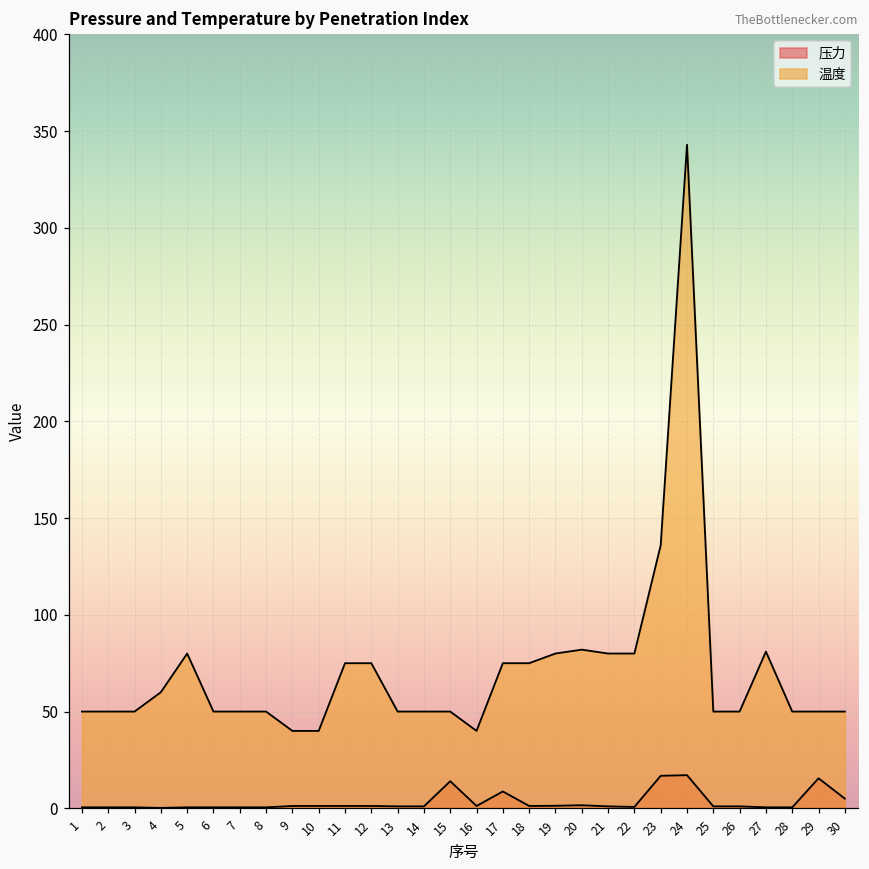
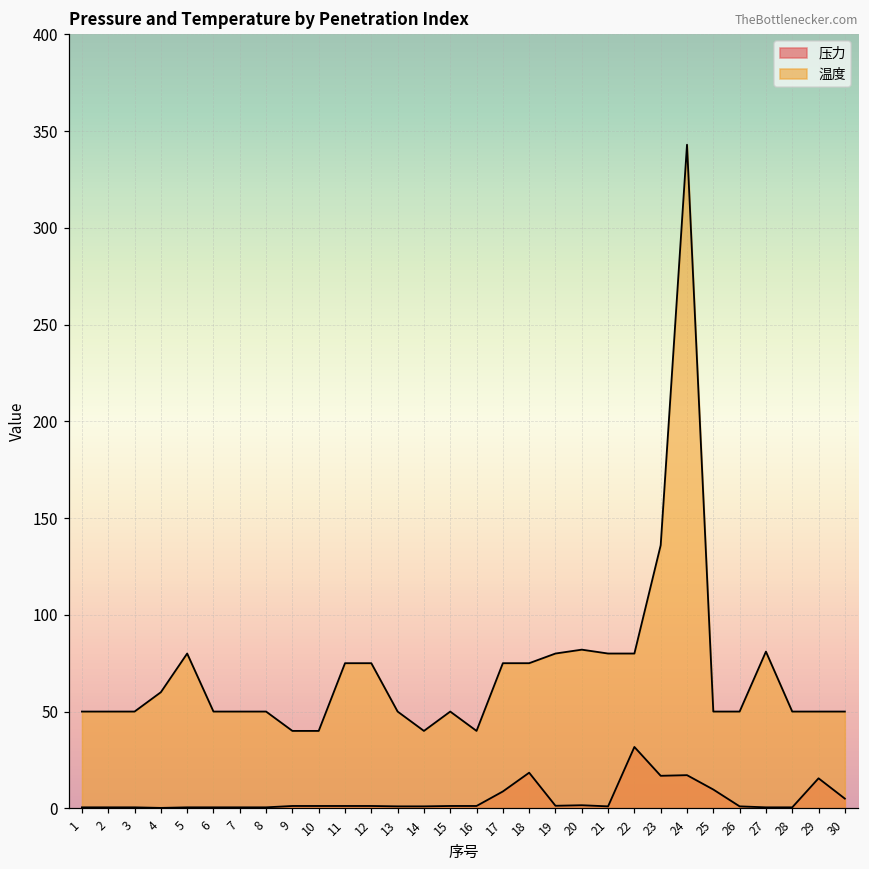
  {
    "压力": {
      "1": 0,
      "2": 0,
      "3": 0,
      "4": 0,
      "5": 0,
      "6": 0,
      "7": 0,
      "8": 0,
      "9": 1,
      "10": 1,
      "11": 1,
      "12": 1,
      "13": 1,
      "14": 1,
-     "15": 14,
+     "15": 1,
      "16": 1,
      "17": 9,
-     "18": 1,
+     "18": 18,
      "19": 1,
      "20": 2,
      "21": 1,
-     "22": 1,
+     "22": 32,
      "23": 17,
      "24": 17,
-     "25": 1,
+     "25": 10,
      "26": 1,
      "27": 0,
      "28": 0,
      "29": 16,
      "30": 5
    },
    "温度": {
      "1": 50,
      "2": 50,
      "3": 50,
      "4": 60,
      "5": 80,
      "6": 50,
      "7": 50,
      "8": 50,
      "9": 40,
      "10": 40,
      "11": 75,
      "12": 75,
      "13": 50,
-     "14": 50,
+     "14": 40,
      "15": 50,
      "16": 40,
      "17": 75,
      "18": 75,
      "19": 80,
      "20": 82,
      "21": 80,
      "22": 80,
      "23": 136,
      "24": 343,
      "25": 50,
      "26": 50,
      "27": 81,
      "28": 50,
      "29": 50,
      "30": 50
    }
  }
